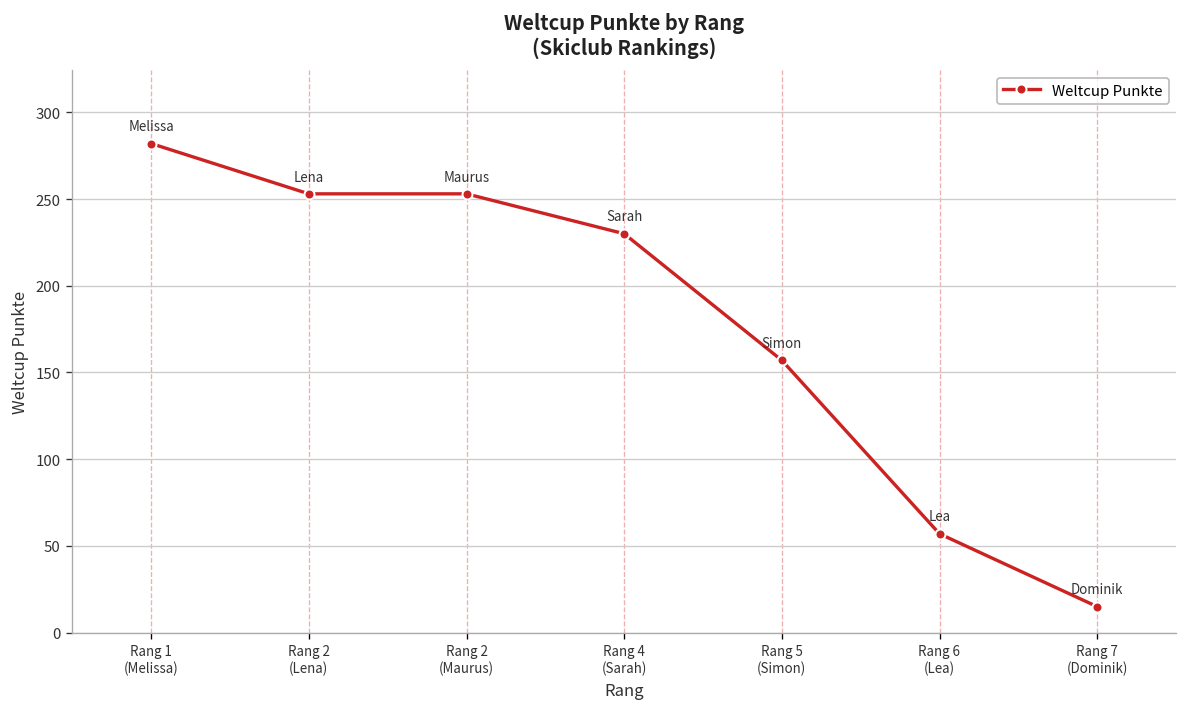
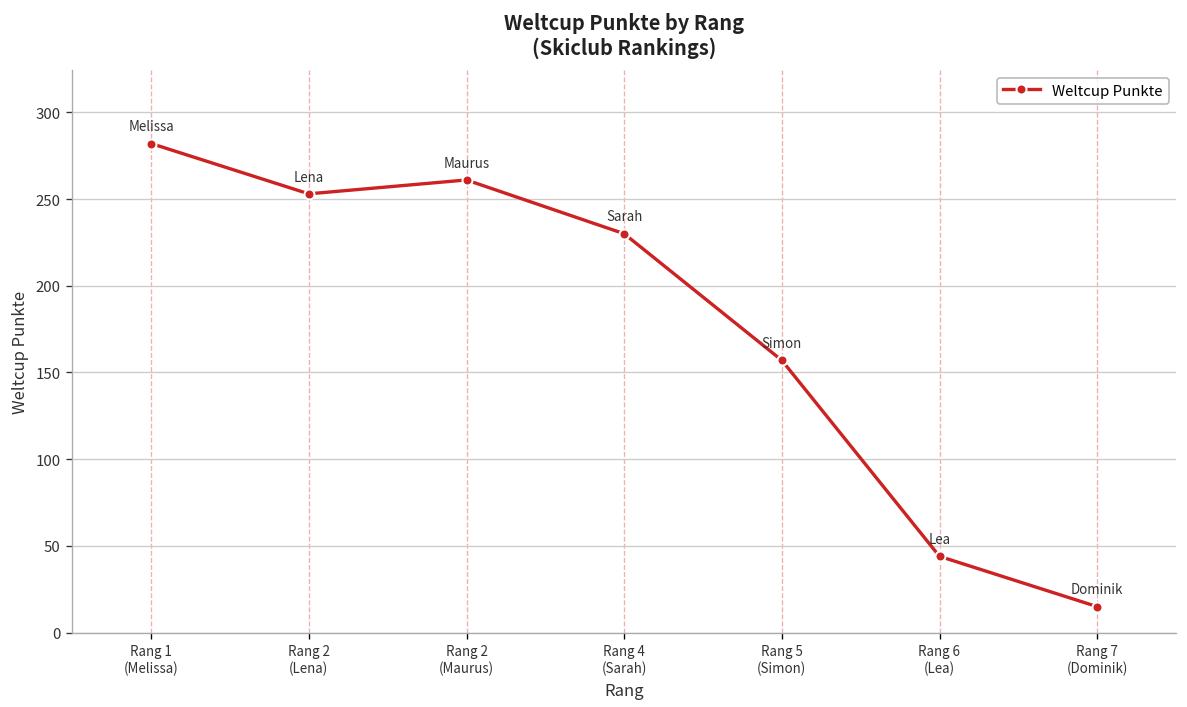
  {
    "Rang 1 (Melissa)": 282,
    "Rang 2 (Lena)": 253,
-   "Rang 2 (Maurus)": 253,
+   "Rang 2 (Maurus)": 261,
    "Rang 4 (Sarah)": 230,
    "Rang 5 (Simon)": 157,
-   "Rang 6 (Lea)": 57,
+   "Rang 6 (Lea)": 44,
    "Rang 7 (Dominik)": 15
  }
